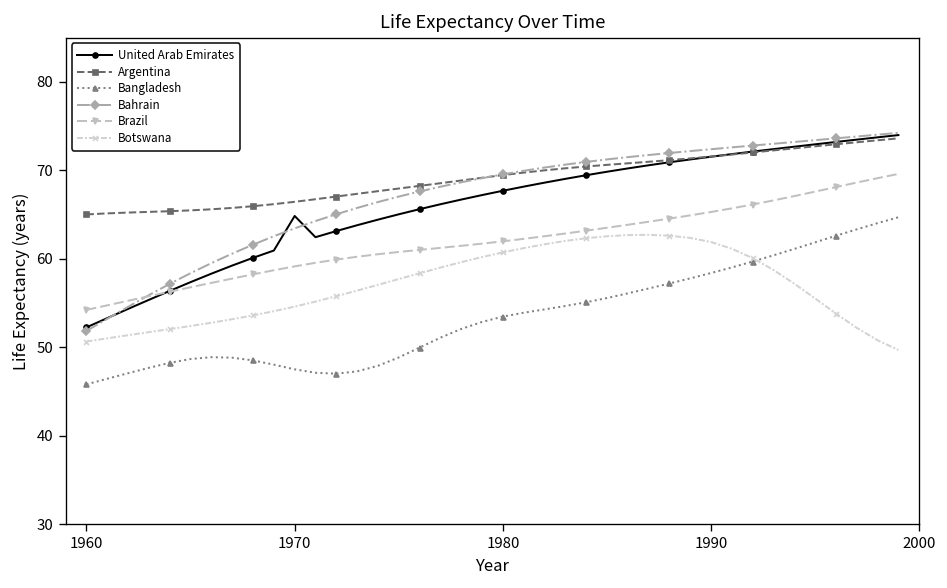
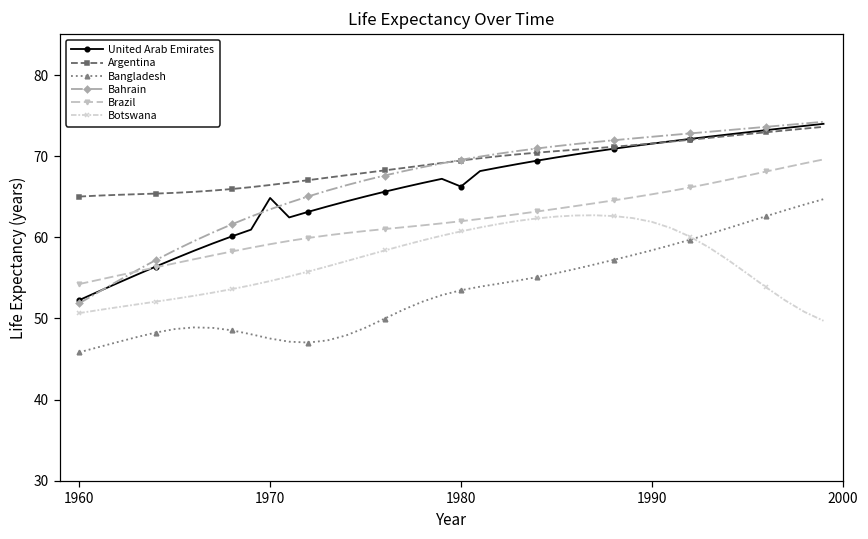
  {
    "United Arab Emirates": {
      "1960": 52,
      "1970": 65,
-     "1980": 68
+     "1980": 66
    }
  }
